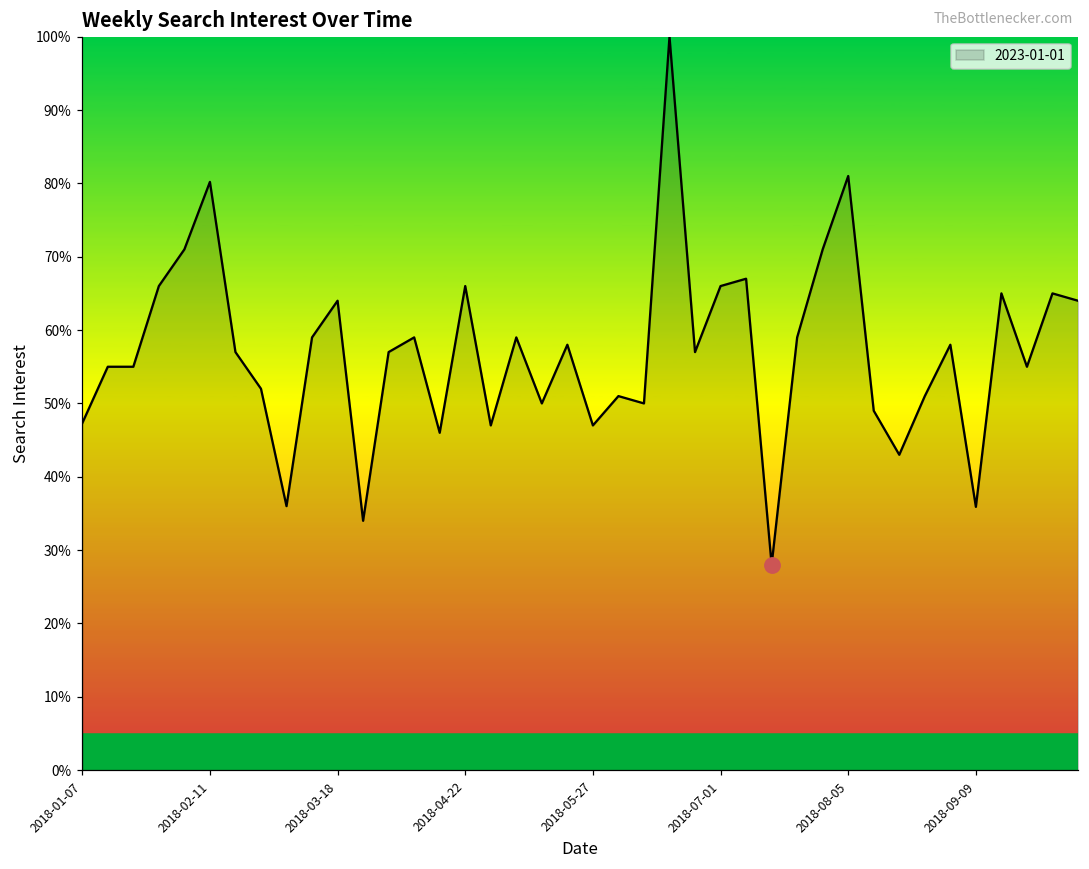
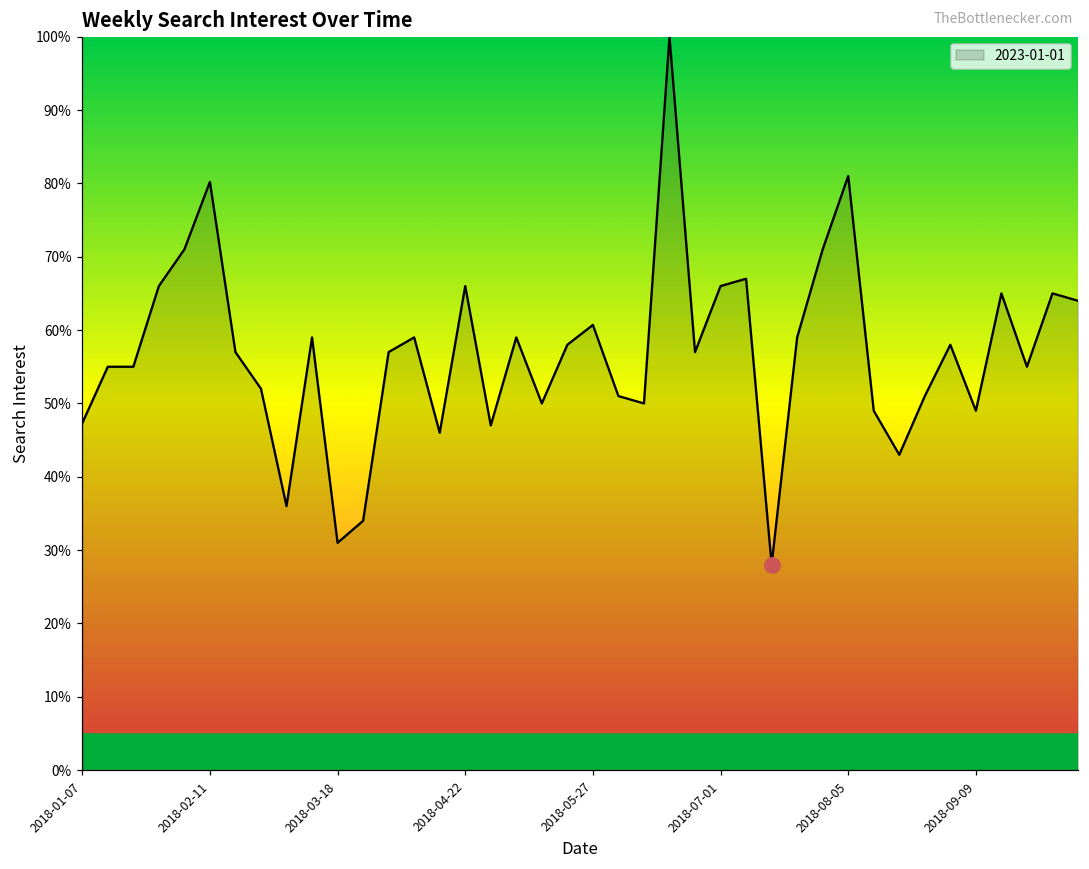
  {
    "2023-01-01": {
      "2018-01-07": "47%",
      "2018-02-11": "80%",
-     "2018-03-18": "64%",
+     "2018-03-18": "31%",
      "2018-04-22": "66%",
-     "2018-05-27": "47%",
+     "2018-05-27": "61%",
      "2018-07-01": "66%",
      "2018-08-05": "81%",
-     "2018-09-09": "36%"
+     "2018-09-09": "49%"
    }
  }
